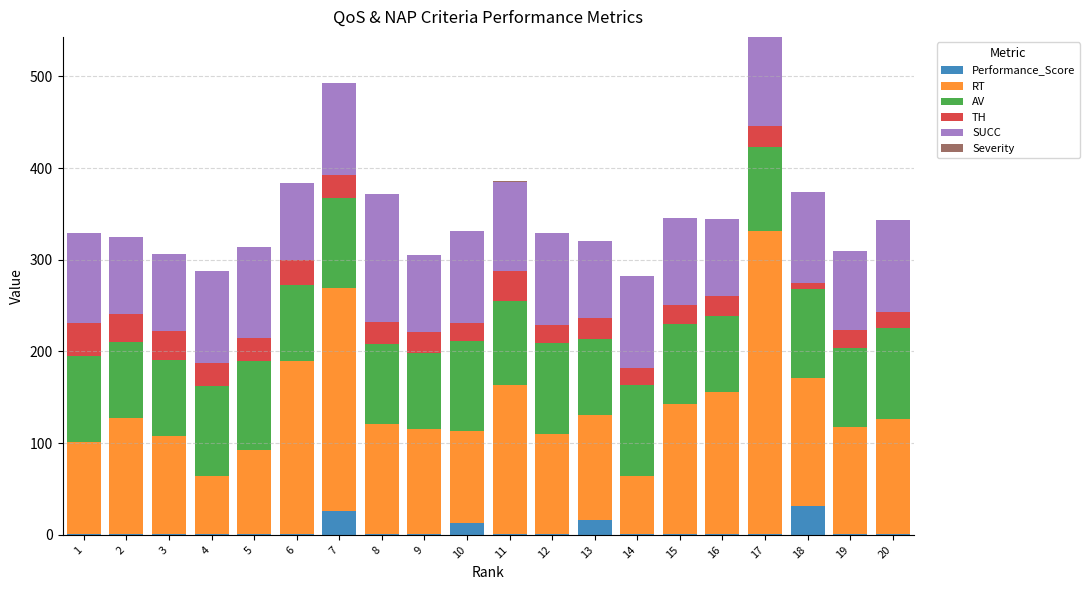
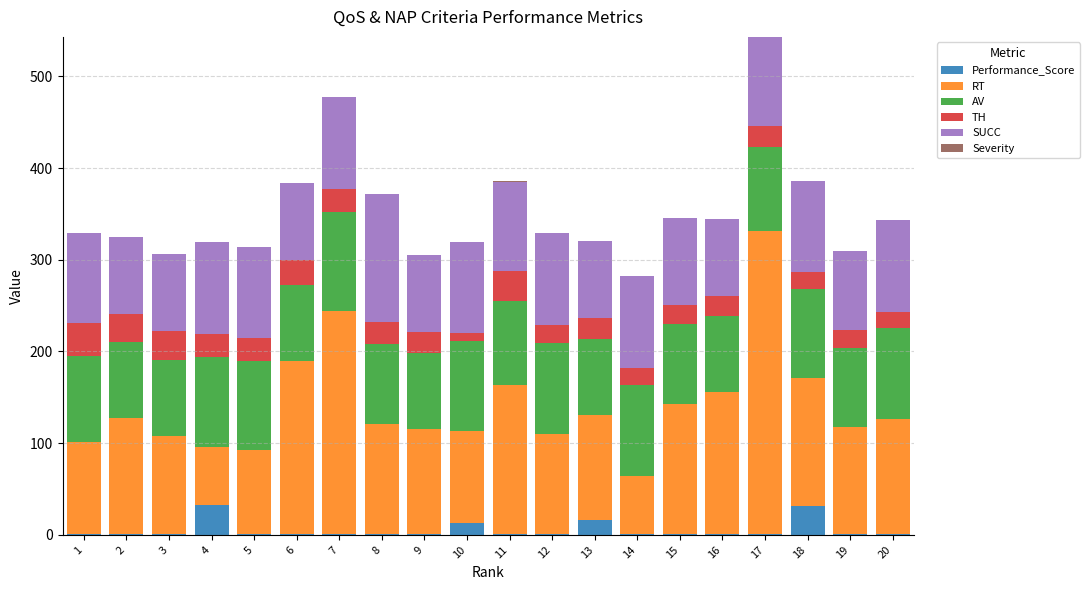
  {
    "Performance_Score": {
-     "4": 0,
-     "7": 30,
+     "4": 30,
+     "7": 0,
      "10": 10,
      "13": 20,
      "18": 30
    },
    "RT": {
      "1": 100,
      "2": 130,
      "3": 110,
      "4": 60,
      "5": 90,
      "6": 190,
      "7": 240,
      "8": 120,
      "9": 120,
      "10": 100,
      "11": 160,
      "12": 110,
      "13": 120,
      "14": 60,
      "15": 140,
      "16": 160,
      "17": 330,
      "18": 140,
      "19": 120,
      "20": 130
    },
    "AV": {
      "1": 90,
      "2": 80,
      "3": 80,
      "4": 100,
      "5": 100,
      "6": 80,
-     "7": 100,
+     "7": 110,
      "8": 90,
      "9": 80,
      "10": 100,
      "11": 90,
      "12": 100,
      "13": 80,
      "14": 100,
      "15": 90,
      "16": 80,
      "17": 90,
      "18": 100,
      "19": 90,
      "20": 100
    },
    "TH": {
      "1": 40,
      "2": 30,
      "3": 30,
      "4": 30,
      "5": 20,
      "6": 30,
      "7": 30,
      "8": 20,
      "9": 20,
-     "10": 20,
+     "10": 10,
      "11": 30,
      "12": 20,
      "13": 20,
      "14": 20,
      "15": 20,
      "16": 20,
      "17": 20,
-     "18": 10,
+     "18": 20,
      "19": 20,
      "20": 20
    },
    "SUCC": {
      "1": 100,
      "2": 80,
      "3": 80,
      "4": 100,
      "5": 100,
      "6": 80,
      "7": 100,
      "8": 140,
      "9": 80,
      "10": 100,
      "11": 100,
      "12": 100,
      "13": 80,
      "14": 100,
      "15": 100,
      "16": 80,
      "17": 100,
      "18": 100,
      "19": 90,
      "20": 100
    },
    "Severity": {
      "1": 0,
      "2": 0,
      "3": 0,
      "4": 0,
      "5": 0,
      "6": 0,
      "7": 0,
      "8": 0,
      "9": 0,
      "10": 0,
      "12": 0,
      "13": 0,
      "14": 0,
      "15": 0,
      "16": 0,
      "17": 0,
      "18": 0,
      "19": 0,
      "20": 0
    }
  }
